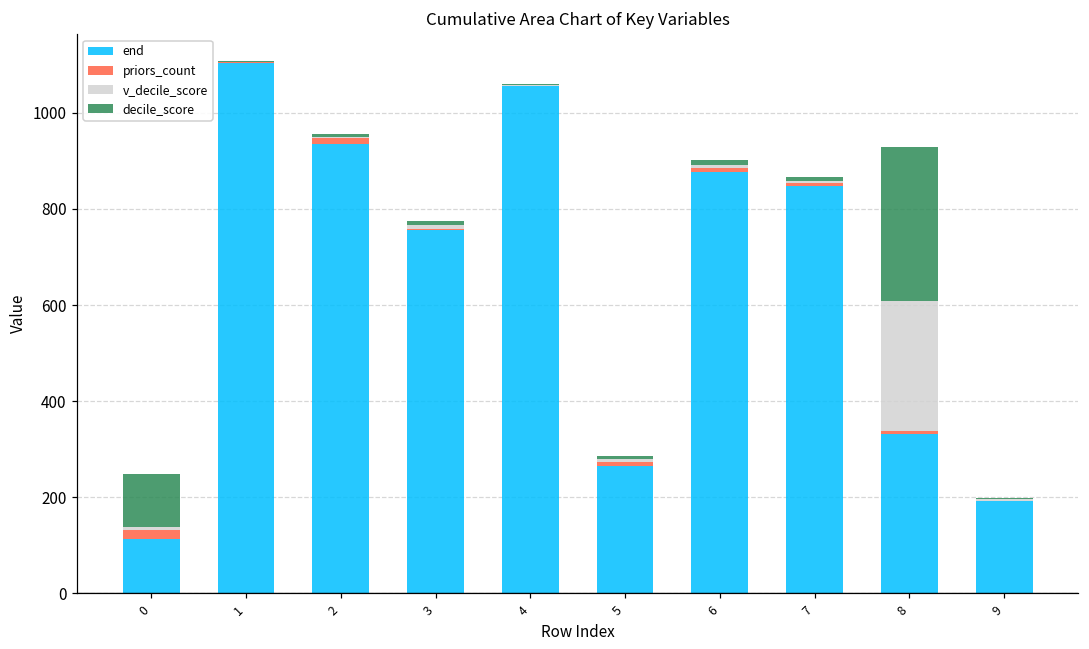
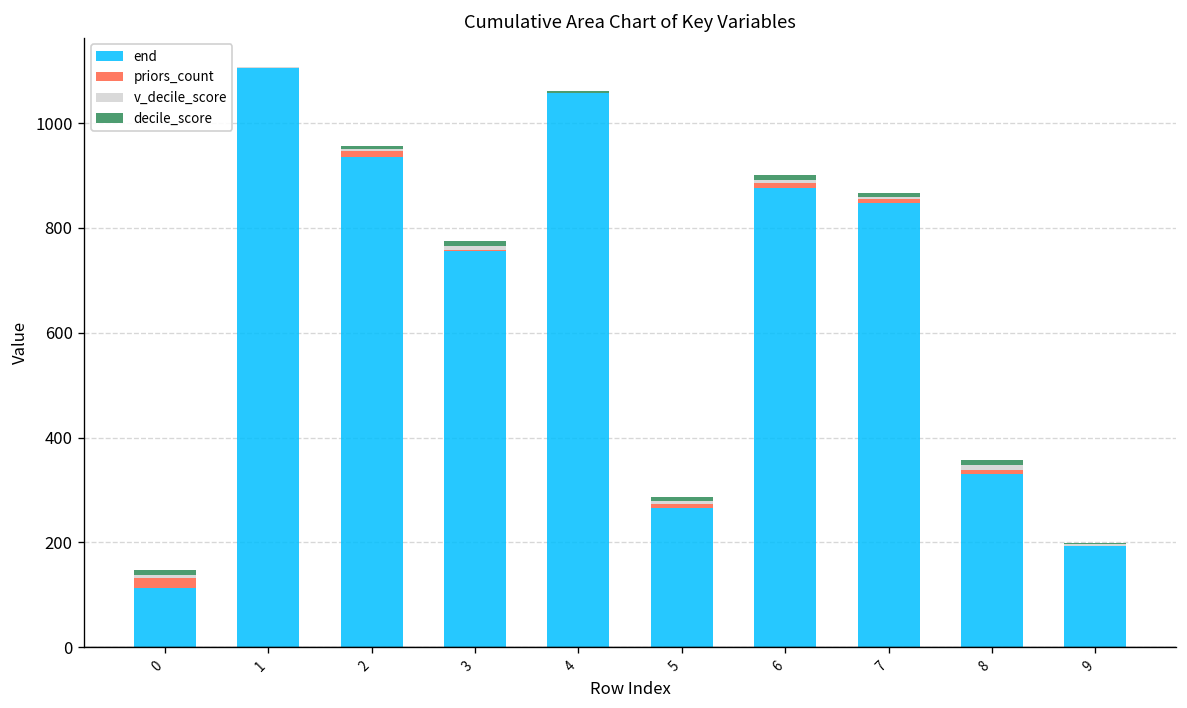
  {
    "priors_count": {
      "0": 20,
      "2": 10,
      "4": 0,
      "5": 10,
      "6": 10,
      "7": 10,
      "8": 10,
      "9": 0
    },
    "v_decile_score": {
      "0": 10,
      "3": 10,
      "6": 10,
-     "8": 270
+     "8": 10
    },
    "decile_score": {
-     "0": 110,
+     "0": 10,
      "2": 10,
      "3": 10,
      "5": 10,
      "6": 10,
      "7": 10,
-     "8": 320
+     "8": 10
    }
  }
